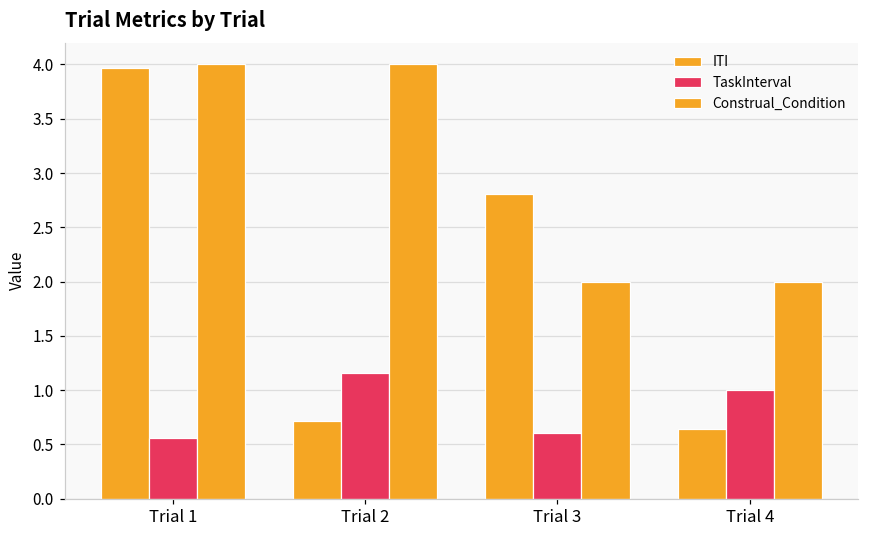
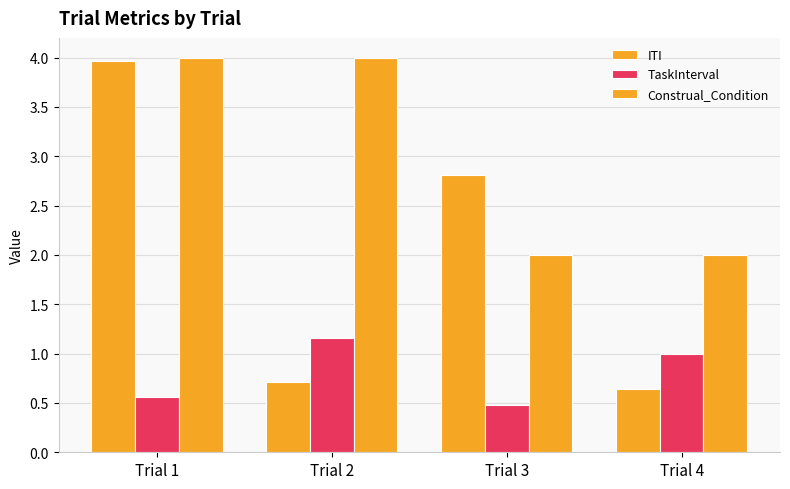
  {
    "TaskInterval": {
      "Trial 1": 0.6,
      "Trial 2": 1.2,
-     "Trial 3": 0.6,
+     "Trial 3": 0.5,
      "Trial 4": 1.0
    }
  }
